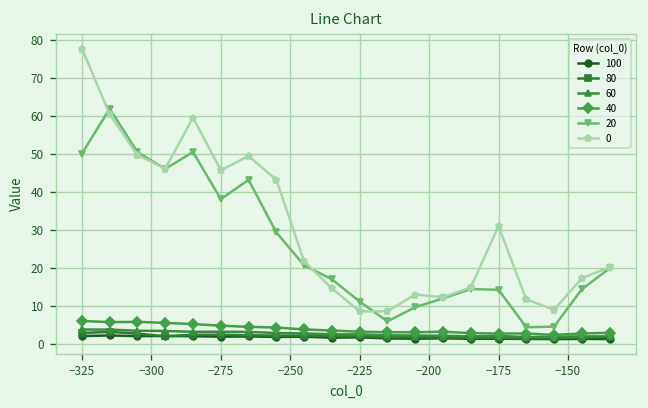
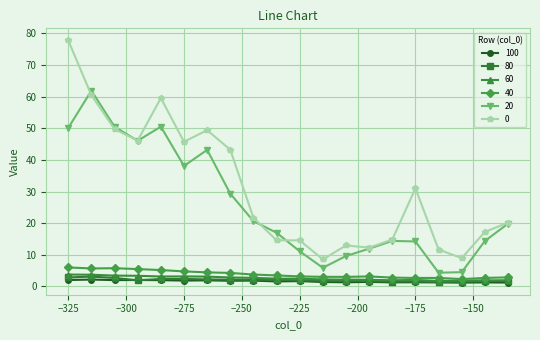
  {
    "0": {
      "−325": 78,
      "−275": 46,
-     "−225": 9,
+     "−225": 15,
      "−175": 31
    }
  }
